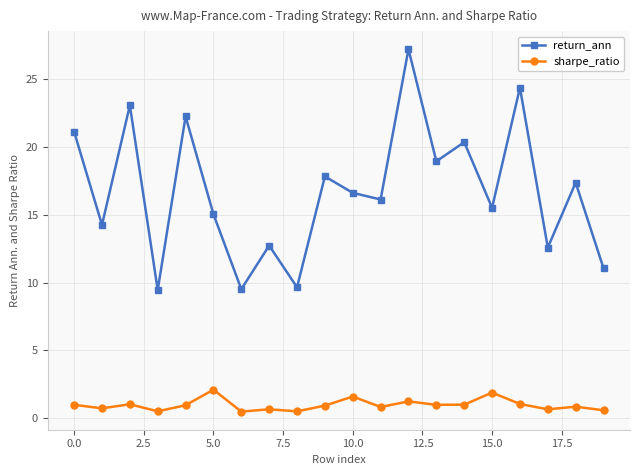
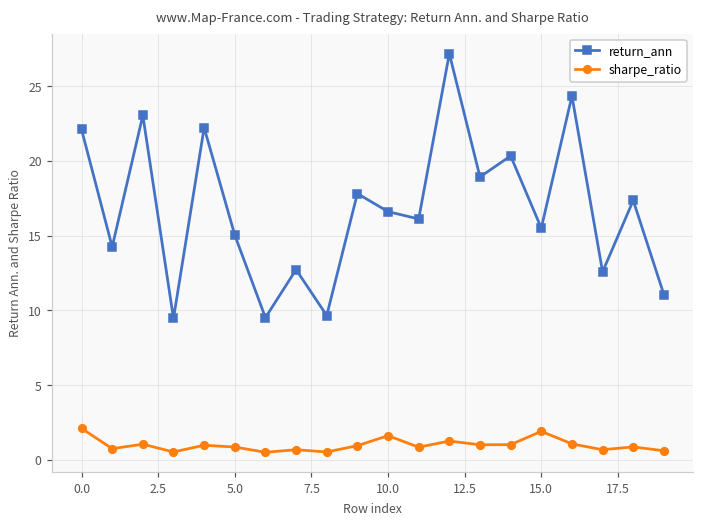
  {
    "return_ann": {
-     "0.0": 21.1,
+     "0.0": 22.1,
      "5.0": 15.0,
      "10.0": 16.6,
      "15.0": 15.5
    },
    "sharpe_ratio": {
-     "0.0": 1.0,
-     "5.0": 2.1,
+     "0.0": 2.1,
+     "5.0": 0.9,
      "10.0": 1.6,
      "15.0": 1.9
    }
  }
